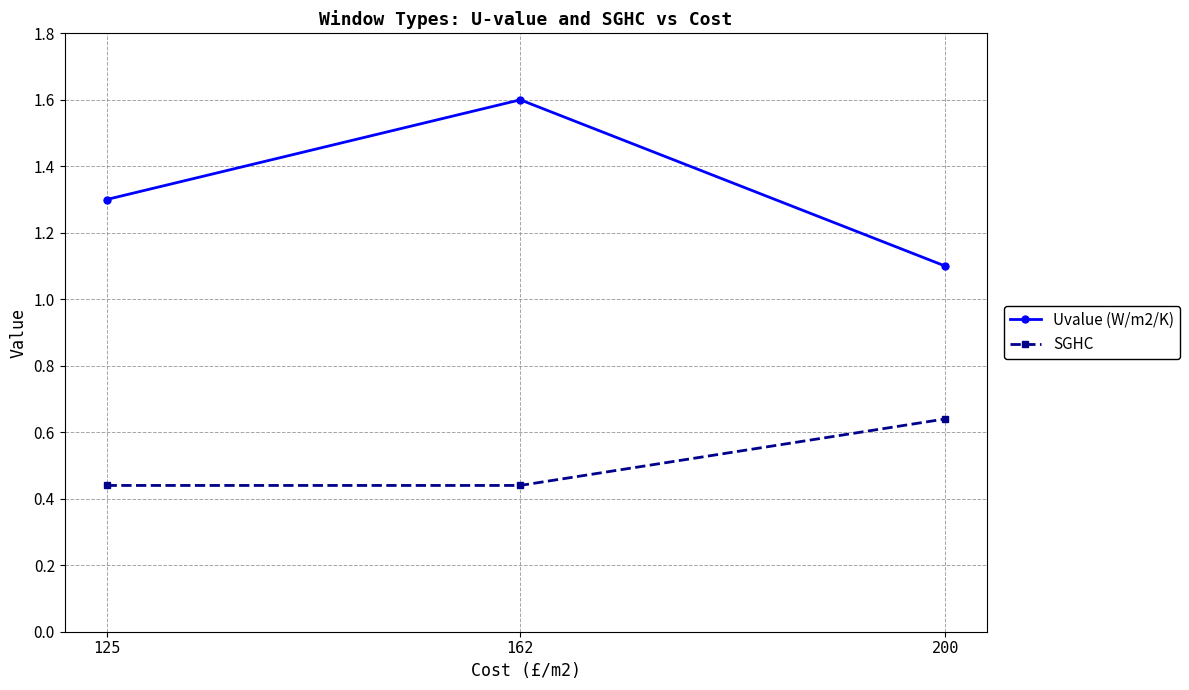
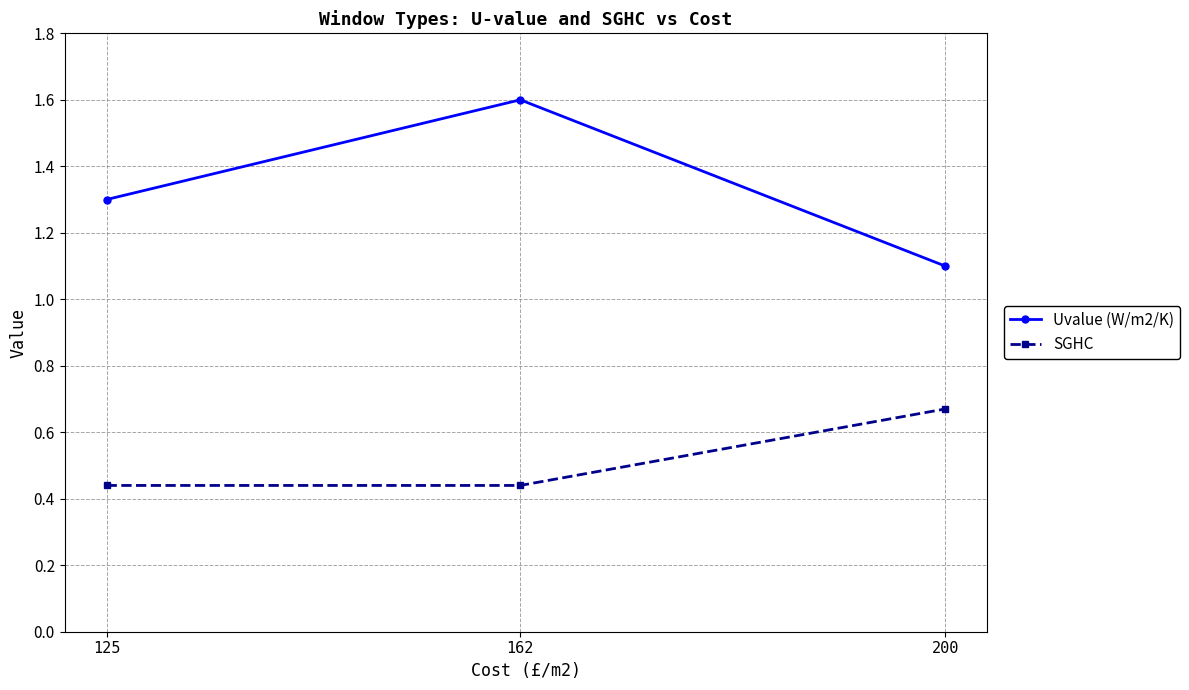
  {
    "Uvalue (W/m2/K)": {
      "125": 1.30,
      "162": 1.60,
      "200": 1.10
    },
    "SGHC": {
      "125": 0.44,
      "162": 0.44,
-     "200": 0.64
+     "200": 0.67
    }
  }
